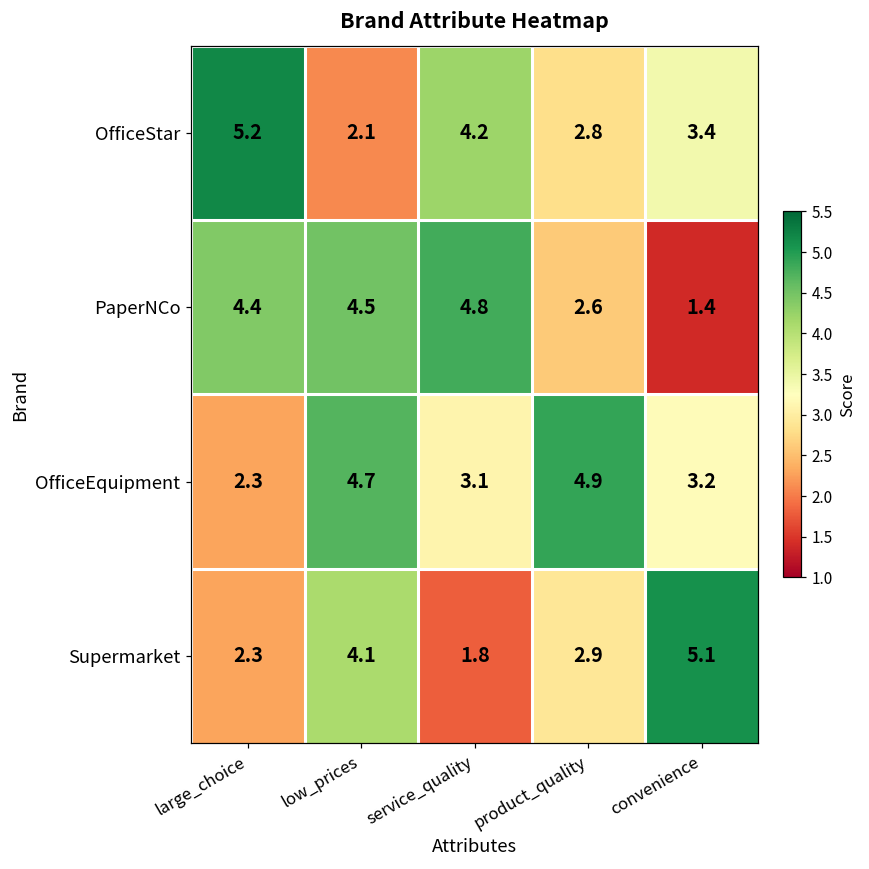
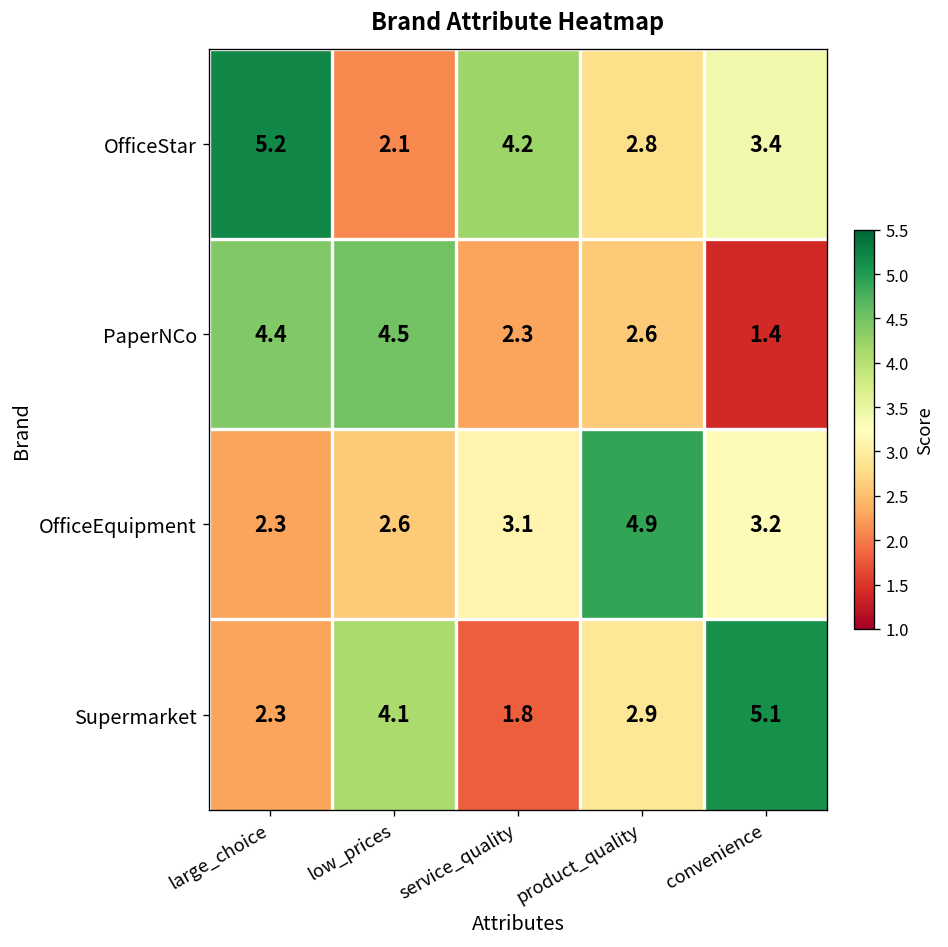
  {
    "OfficeStar": {
      "large_choice": 5.2,
      "low_prices": 2.1,
      "service_quality": 4.2,
      "product_quality": 2.8,
      "convenience": 3.4
    },
    "PaperNCo": {
      "large_choice": 4.4,
      "low_prices": 4.5,
-     "service_quality": 4.8,
+     "service_quality": 2.3,
      "product_quality": 2.6,
      "convenience": 1.4
    },
    "OfficeEquipment": {
      "large_choice": 2.3,
-     "low_prices": 4.7,
+     "low_prices": 2.6,
      "service_quality": 3.1,
      "product_quality": 4.9,
      "convenience": 3.2
    },
    "Supermarket": {
      "large_choice": 2.3,
      "low_prices": 4.1,
      "service_quality": 1.8,
      "product_quality": 2.9,
      "convenience": 5.1
    }
  }
